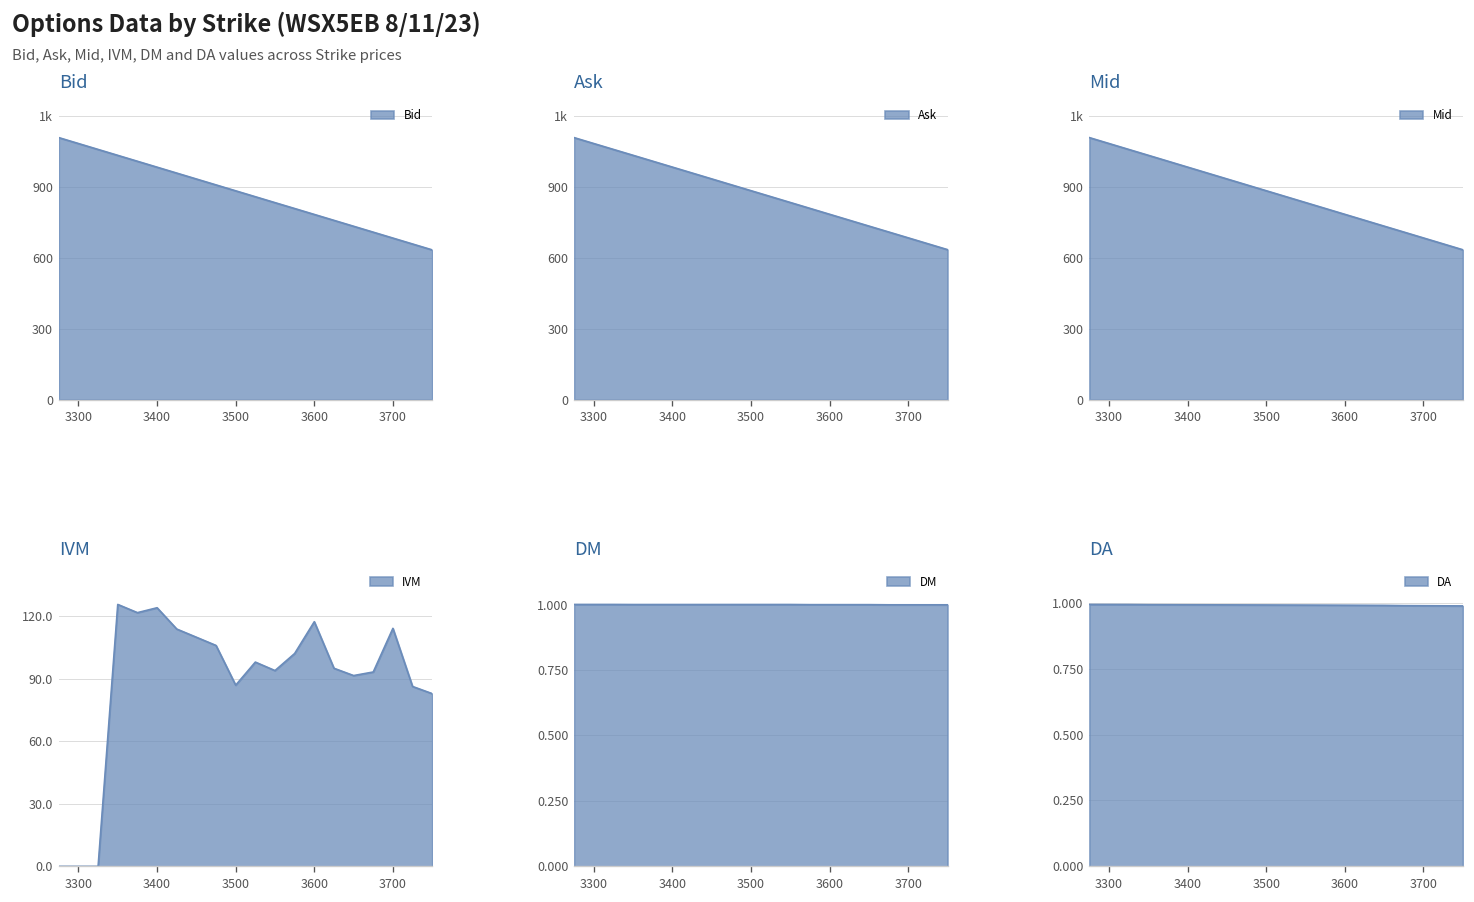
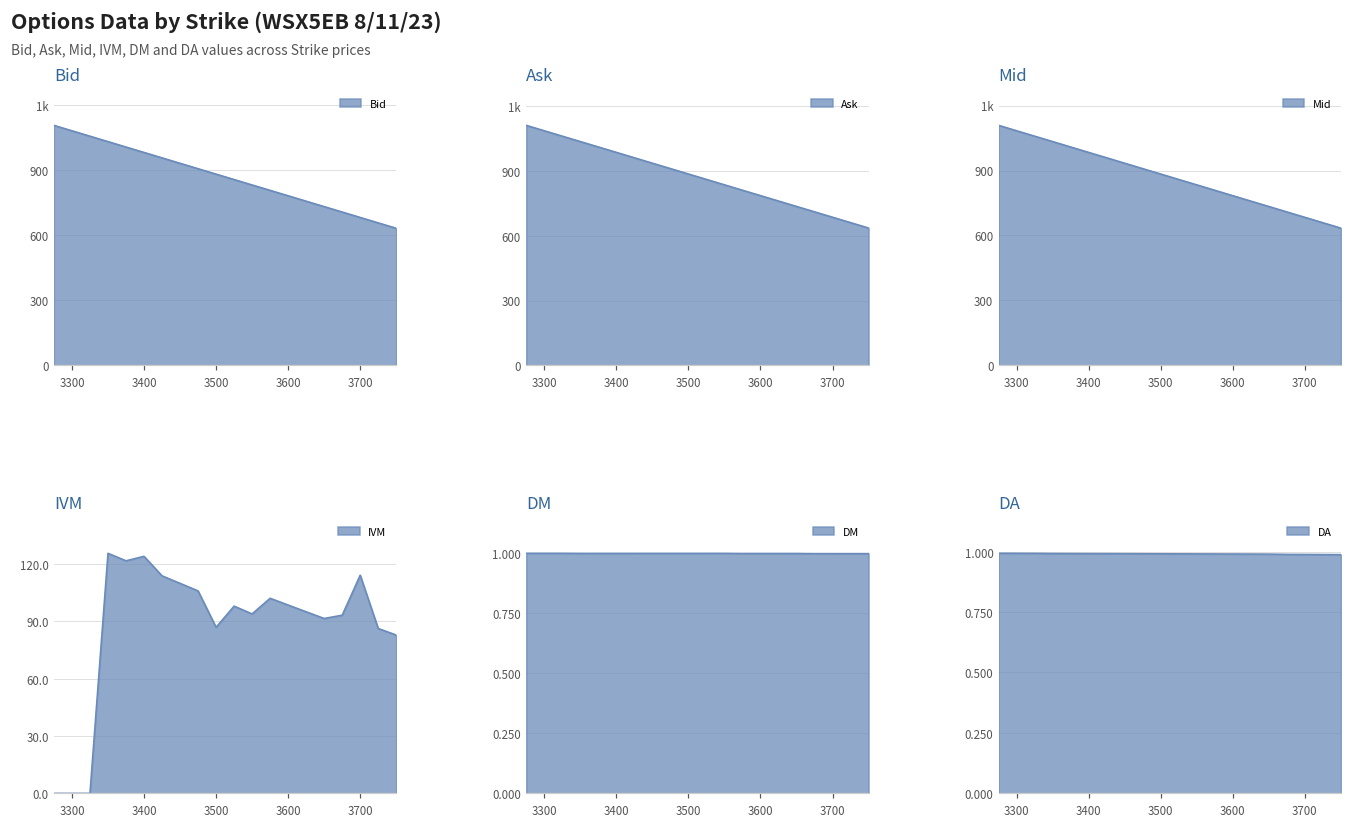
  {
    "IVM": {
      "3300": 0,
      "3400": 124,
      "3500": 87,
-     "3600": 117,
+     "3600": 99,
      "3700": 114
    },
    "DM": {
      "3300": 1.00,
      "3400": 1.00,
      "3500": 1.00,
      "3600": 1.00,
      "3700": 1.00
    },
    "DA": {
      "3300": 0.99,
      "3400": 0.99,
      "3500": 0.99,
      "3600": 0.99,
      "3700": 0.99
    }
  }
